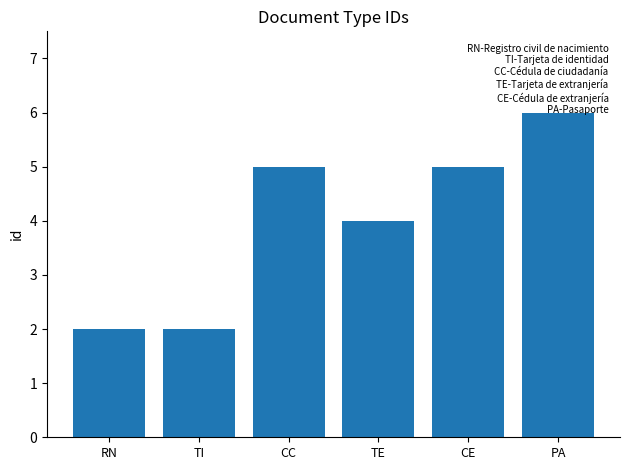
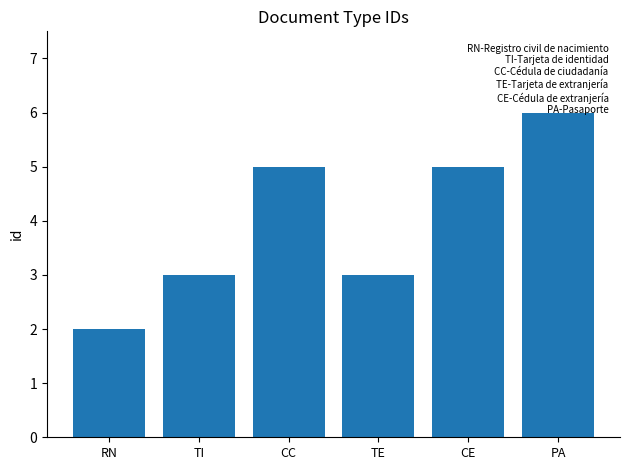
  {
    "RN": 2,
-   "TI": 2,
+   "TI": 3,
    "CC": 5,
-   "TE": 4,
+   "TE": 3,
    "CE": 5,
    "PA": 6
  }
